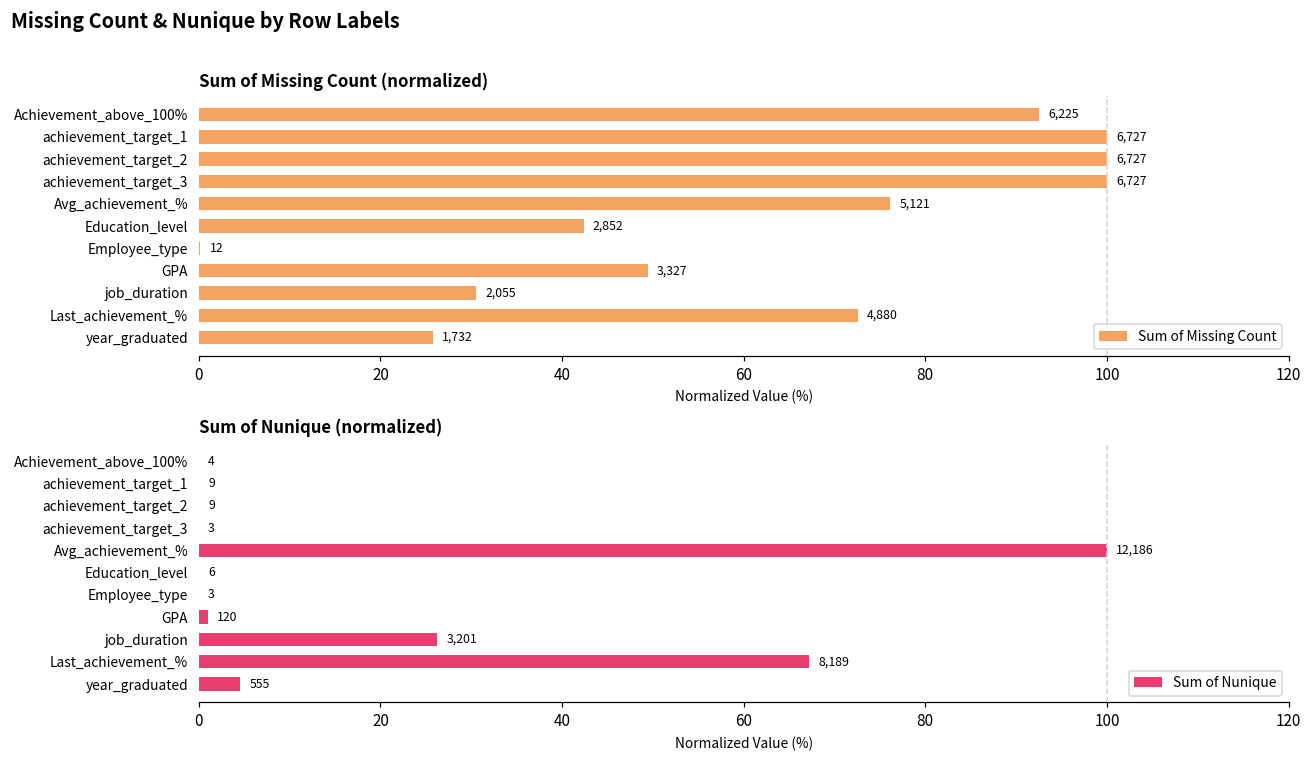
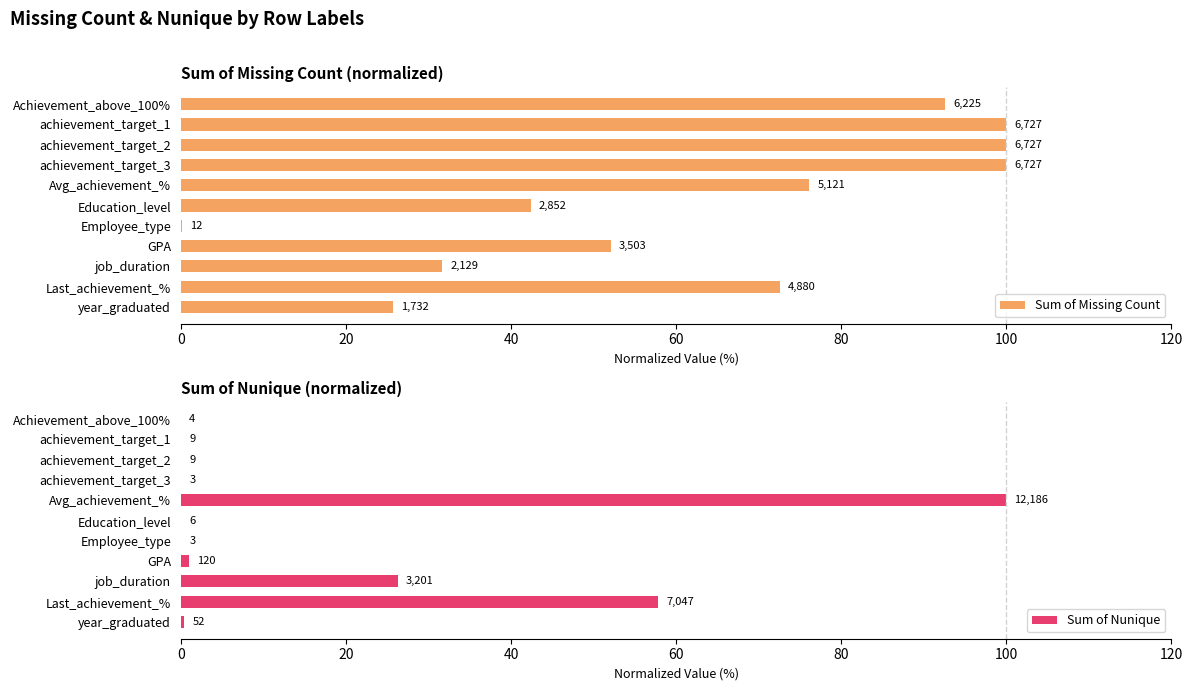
  {
    "Sum of Missing Count (normalized)": {
-     "GPA": "3,327",
-     "job_duration": "2,055"
+     "GPA": "3,503",
+     "job_duration": "2,129"
    },
    "Sum of Nunique (normalized)": {
-     "Last_achievement_%": "8,189",
-     "year_graduated": "555"
+     "Last_achievement_%": "7,047",
+     "year_graduated": "52"
    }
  }
